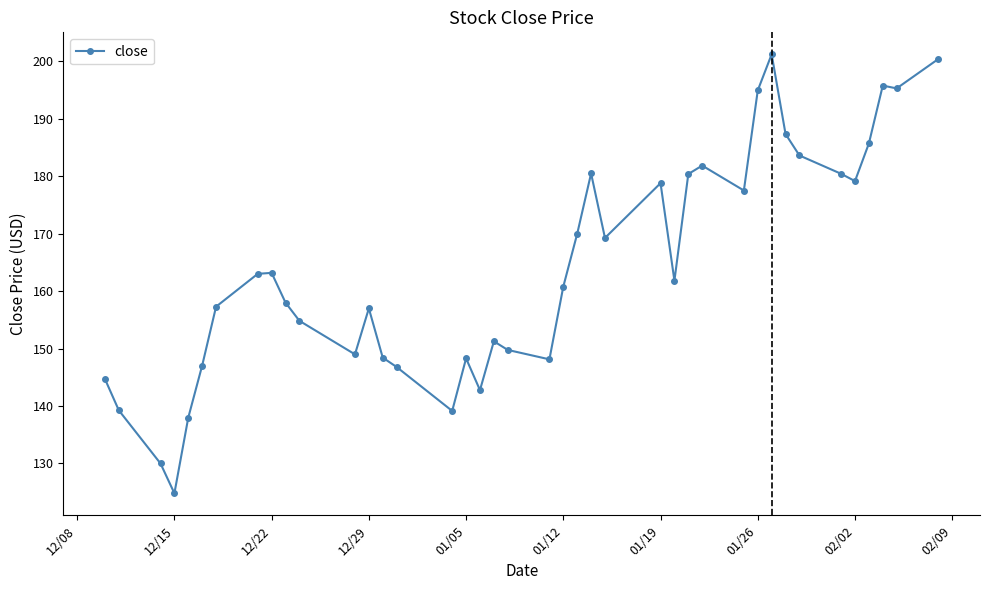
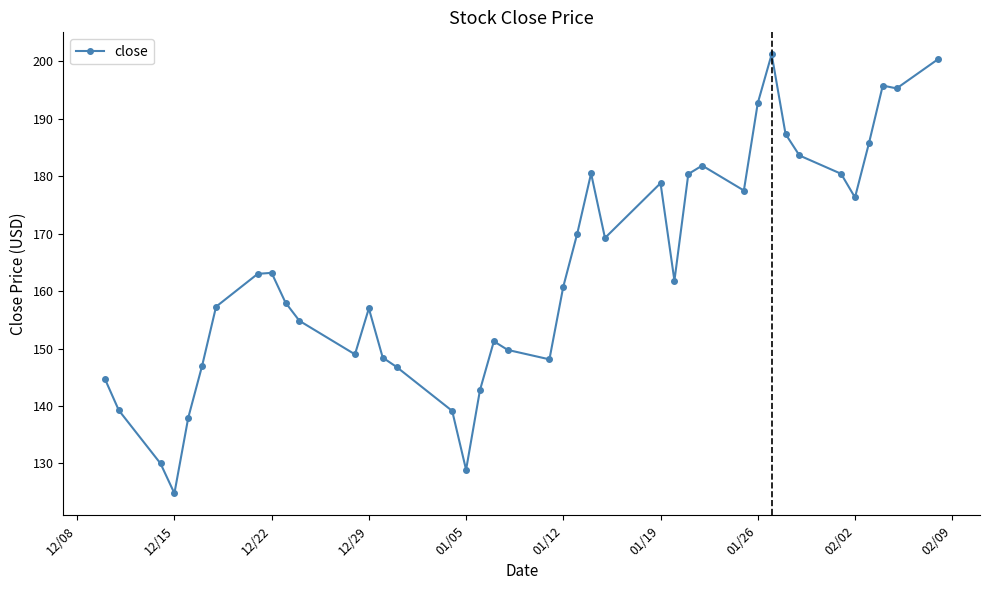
  {
    "12/15": 125,
    "12/22": 163,
    "12/29": 157,
-   "01/05": 148,
+   "01/05": 129,
    "01/12": 161,
    "01/19": 179,
-   "01/26": 195,
-   "02/02": 179
+   "01/26": 193,
+   "02/02": 176
  }
